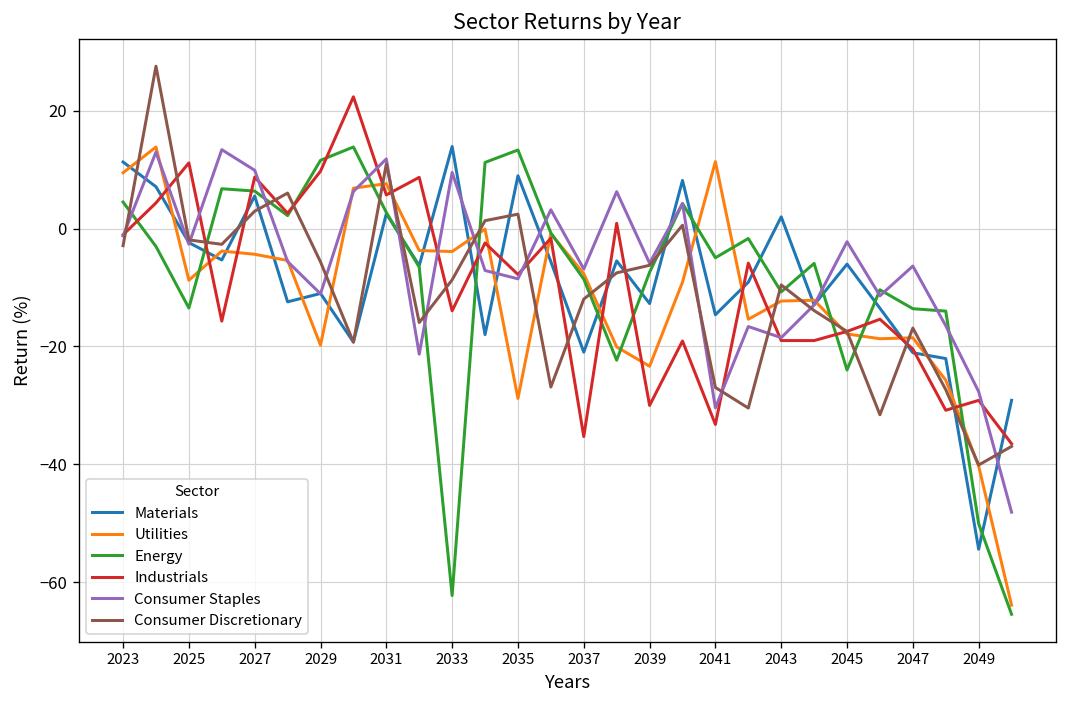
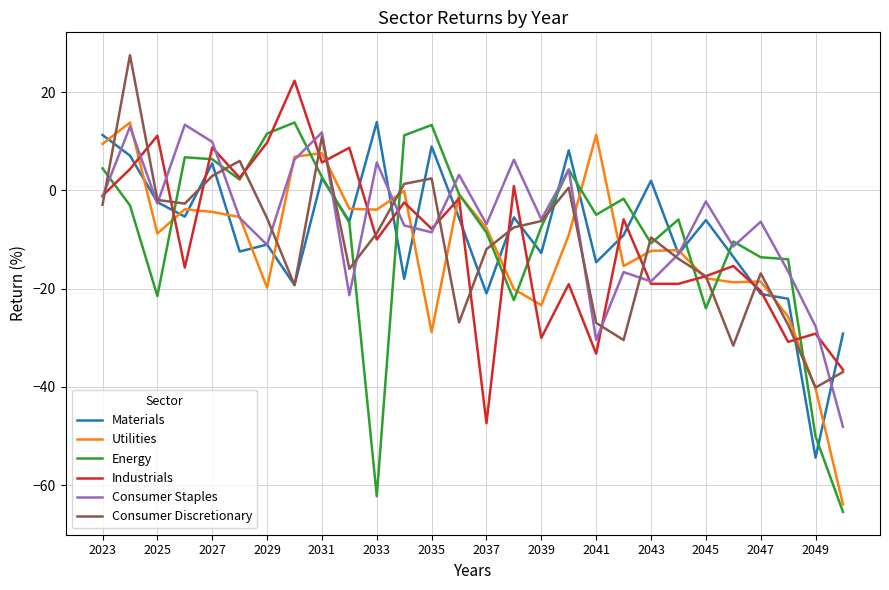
  {
    "Materials": {
      "2023": 11,
      "2027": 6,
      "2033": 14,
      "2035": 9,
      "2037": -21,
      "2039": -13,
      "2041": -15,
      "2043": 2,
      "2045": -6,
      "2047": -21,
      "2049": -54
    },
    "Utilities": {
      "2023": 9,
      "2025": -9,
      "2027": -4,
      "2029": -20,
      "2031": 8,
      "2033": -4,
      "2035": -29,
      "2037": -8,
      "2039": -23,
      "2041": 11,
      "2043": -12,
      "2047": -19
    },
    "Energy": {
      "2023": 4,
-     "2025": -13,
+     "2025": -21,
      "2027": 6,
      "2029": 12,
      "2033": -62,
      "2035": 13,
      "2037": -9,
      "2039": -7,
      "2041": -5,
      "2043": -11,
      "2045": -24,
      "2047": -14,
      "2049": -50
    },
    "Industrials": {
      "2025": 11,
      "2027": 9,
      "2029": 10,
      "2031": 6,
-     "2033": -14,
+     "2033": -10,
      "2035": -8,
-     "2037": -35,
+     "2037": -47,
      "2039": -30,
      "2041": -33,
      "2047": -20,
      "2049": -29
    },
    "Consumer Staples": {
      "2027": 10,
      "2031": 12,
-     "2033": 10,
+     "2033": 6,
      "2035": -9,
      "2037": -7,
      "2041": -30,
      "2045": -2,
      "2047": -6,
      "2049": -28
    },
    "Consumer Discretionary": {
      "2023": -3,
      "2027": 3,
      "2029": -6,
      "2031": 11,
      "2033": -9,
      "2035": 2,
      "2037": -12,
      "2041": -27,
      "2043": -10,
      "2047": -17
    }
  }
